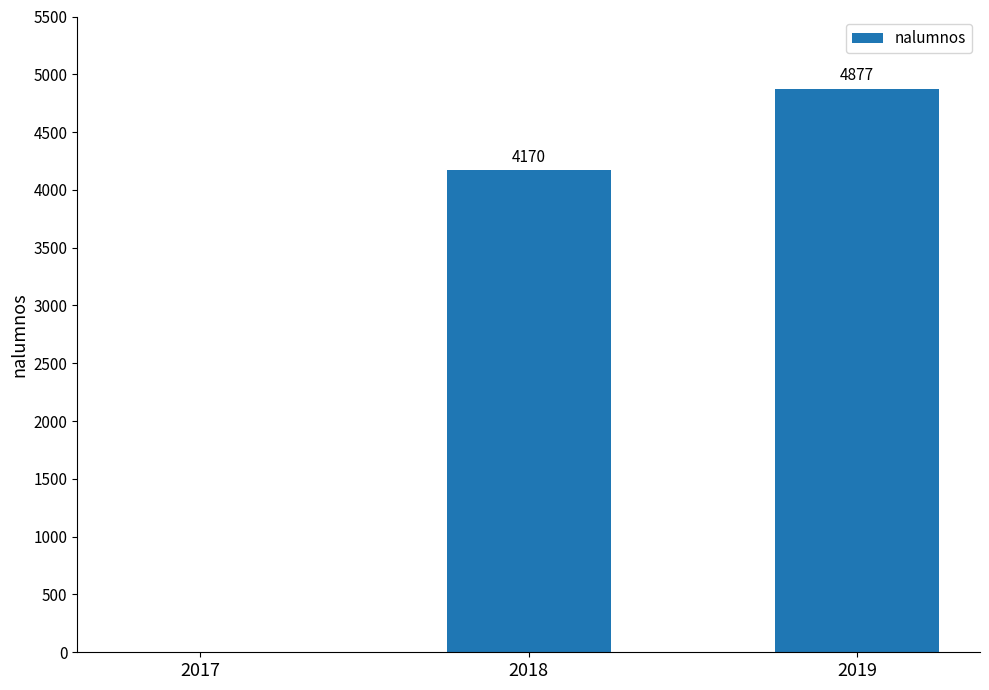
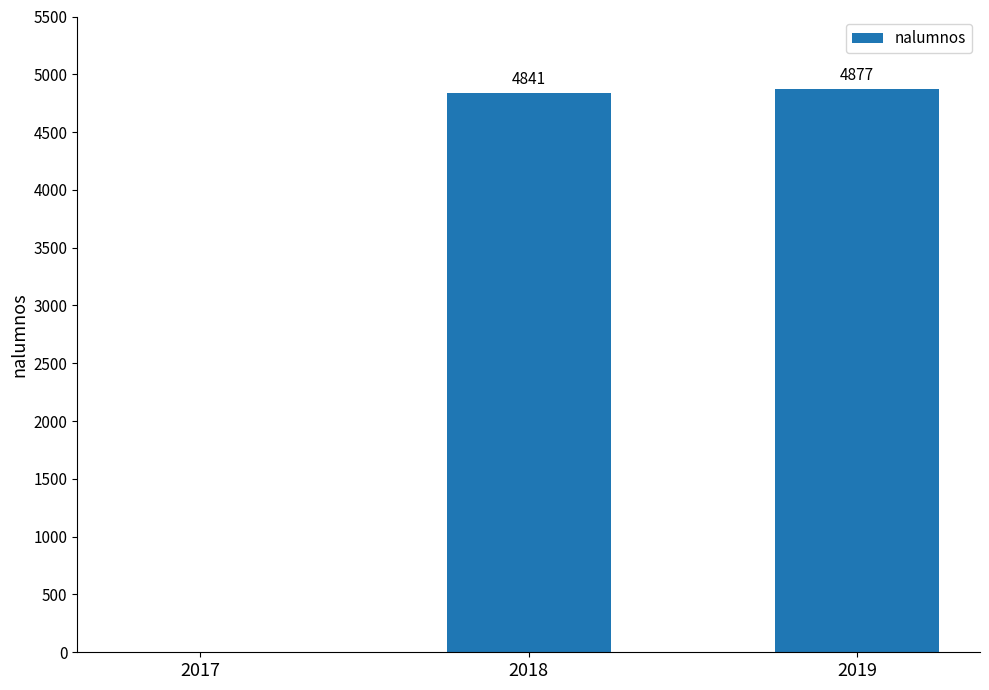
  {
-   "2018": 4170,
+   "2018": 4841,
    "2019": 4877
  }
